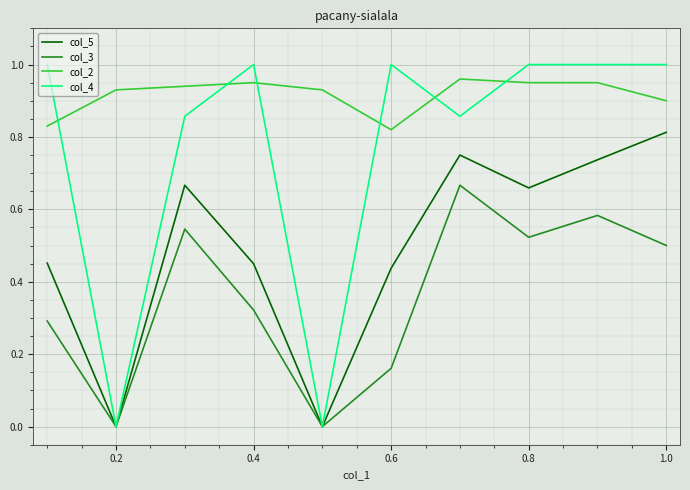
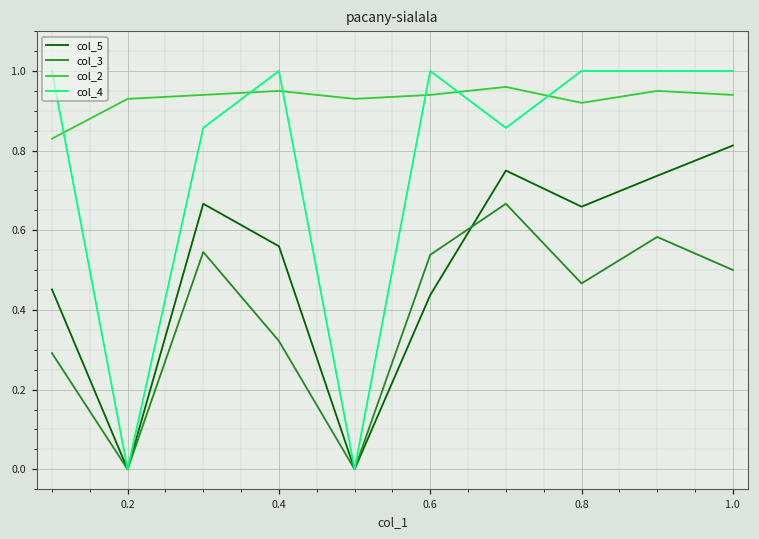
  {
    "col_5": {
-     "0.4": 0.45,
+     "0.4": 0.56,
      "0.6": 0.44,
      "0.8": 0.66,
      "1.0": 0.81
    },
    "col_3": {
      "0.4": 0.32,
-     "0.6": 0.16,
-     "0.8": 0.52,
+     "0.6": 0.54,
+     "0.8": 0.47,
      "1.0": 0.50
    },
    "col_2": {
      "0.2": 0.93,
      "0.4": 0.95,
-     "0.6": 0.82,
-     "0.8": 0.95,
-     "1.0": 0.90
+     "0.6": 0.94,
+     "0.8": 0.92,
+     "1.0": 0.94
    },
    "col_4": {
      "0.4": 1.00,
      "0.6": 1.00,
      "0.8": 1.00,
      "1.0": 1.00
    }
  }
